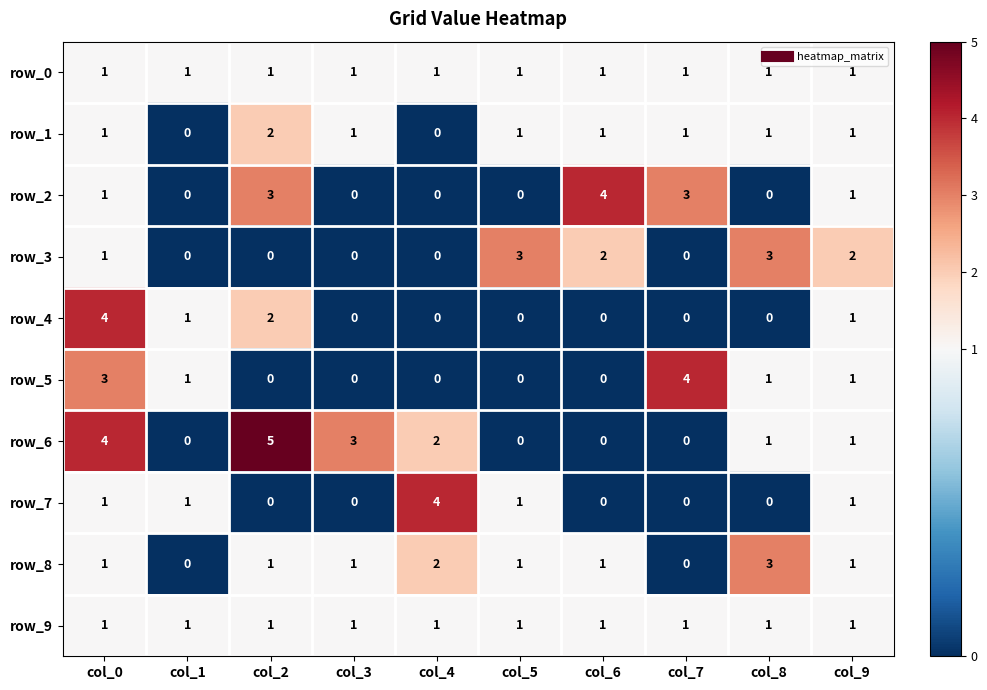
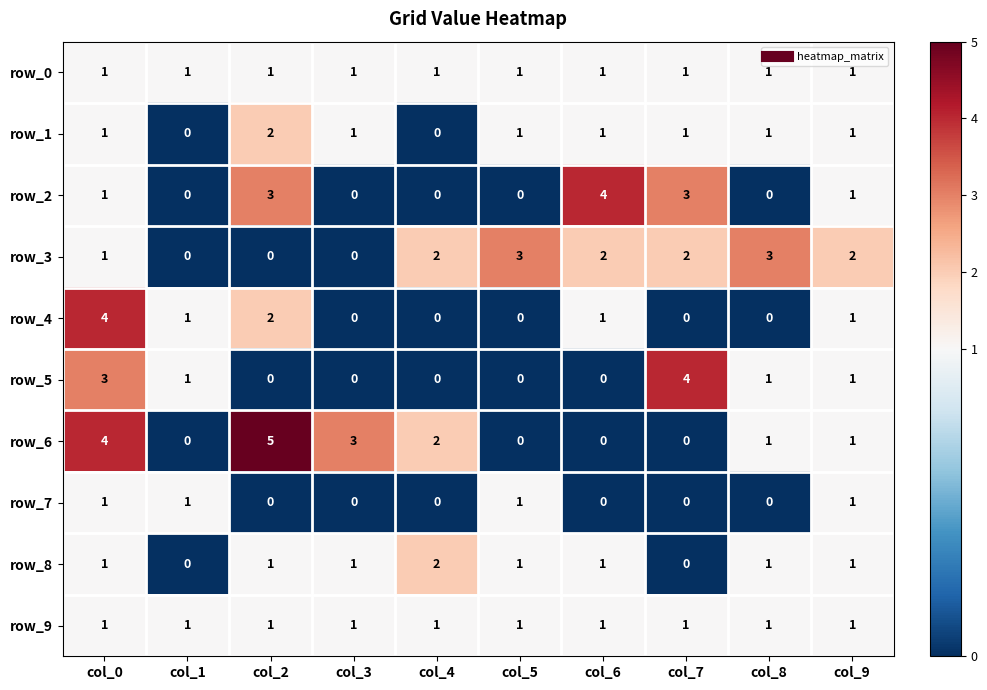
  {
    "row_0": {
      "col_0": 1,
      "col_1": 1,
      "col_2": 1,
      "col_3": 1,
      "col_4": 1,
      "col_5": 1,
      "col_6": 1,
      "col_7": 1
    },
    "row_1": {
      "col_0": 1,
      "col_1": 0,
      "col_2": 2,
      "col_3": 1,
      "col_4": 0,
      "col_5": 1,
      "col_6": 1,
      "col_7": 1,
      "col_8": 1,
      "col_9": 1
    },
    "row_2": {
      "col_0": 1,
      "col_1": 0,
      "col_2": 3,
      "col_3": 0,
      "col_4": 0,
      "col_5": 0,
      "col_6": 4,
      "col_7": 3,
      "col_8": 0,
      "col_9": 1
    },
    "row_3": {
      "col_0": 1,
      "col_1": 0,
      "col_2": 0,
      "col_3": 0,
-     "col_4": 0,
+     "col_4": 2,
      "col_5": 3,
      "col_6": 2,
-     "col_7": 0,
+     "col_7": 2,
      "col_8": 3,
      "col_9": 2
    },
    "row_4": {
      "col_0": 4,
      "col_1": 1,
      "col_2": 2,
      "col_3": 0,
      "col_4": 0,
      "col_5": 0,
-     "col_6": 0,
+     "col_6": 1,
      "col_7": 0,
      "col_8": 0,
      "col_9": 1
    },
    "row_5": {
      "col_0": 3,
      "col_1": 1,
      "col_2": 0,
      "col_3": 0,
      "col_4": 0,
      "col_5": 0,
      "col_6": 0,
      "col_7": 4,
      "col_8": 1,
      "col_9": 1
    },
    "row_6": {
      "col_0": 4,
      "col_1": 0,
      "col_2": 5,
      "col_3": 3,
      "col_4": 2,
      "col_5": 0,
      "col_6": 0,
      "col_7": 0,
      "col_8": 1,
      "col_9": 1
    },
    "row_7": {
      "col_0": 1,
      "col_1": 1,
      "col_2": 0,
      "col_3": 0,
-     "col_4": 4,
+     "col_4": 0,
      "col_5": 1,
      "col_6": 0,
      "col_7": 0,
      "col_8": 0,
      "col_9": 1
    },
    "row_8": {
      "col_0": 1,
      "col_1": 0,
      "col_2": 1,
      "col_3": 1,
      "col_4": 2,
      "col_5": 1,
      "col_6": 1,
      "col_7": 0,
-     "col_8": 3,
+     "col_8": 1,
      "col_9": 1
    },
    "row_9": {
      "col_0": 1,
      "col_1": 1,
      "col_2": 1,
      "col_3": 1,
      "col_4": 1,
      "col_5": 1,
      "col_6": 1,
      "col_7": 1,
      "col_8": 1,
      "col_9": 1
    }
  }
